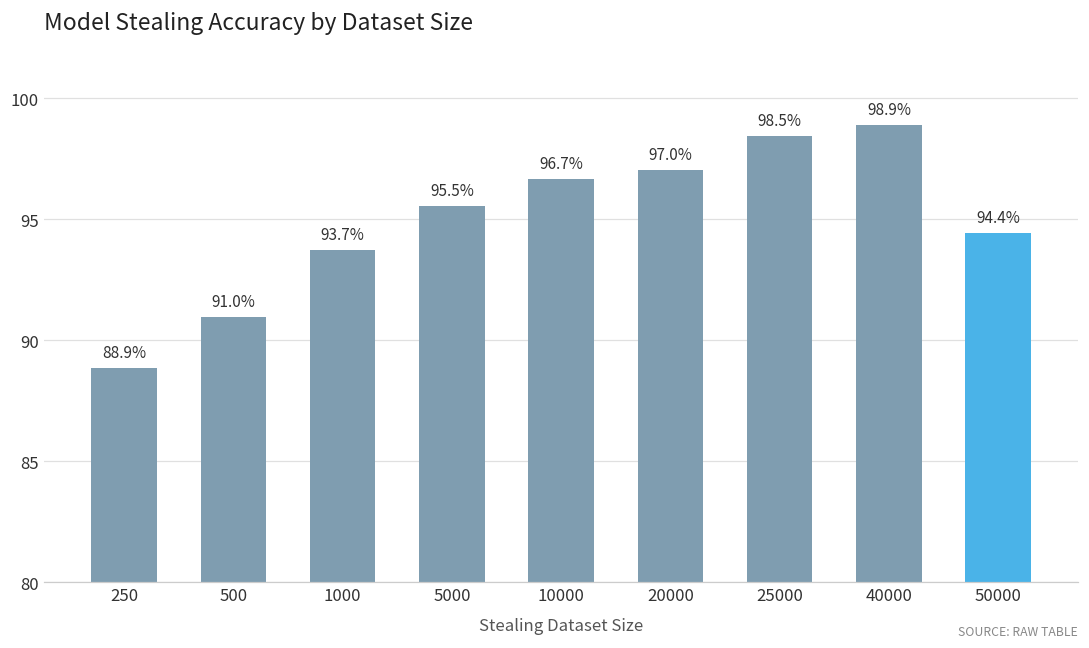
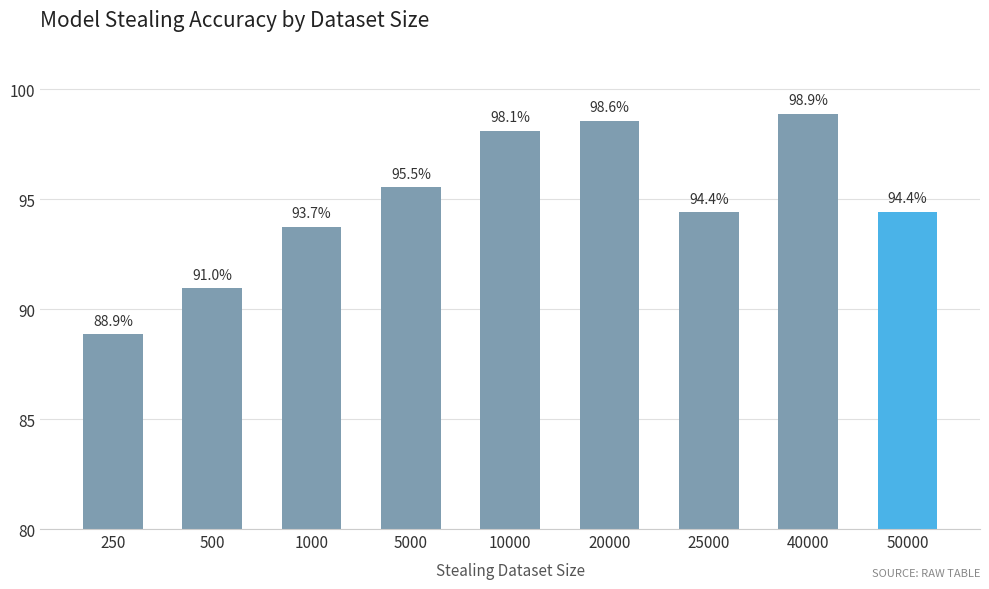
  {
    "250": "88.9%",
    "500": "91.0%",
    "1000": "93.7%",
    "5000": "95.5%",
-   "10000": "96.7%",
-   "20000": "97.0%",
-   "25000": "98.5%",
+   "10000": "98.1%",
+   "20000": "98.6%",
+   "25000": "94.4%",
    "40000": "98.9%",
    "50000": "94.4%"
  }
